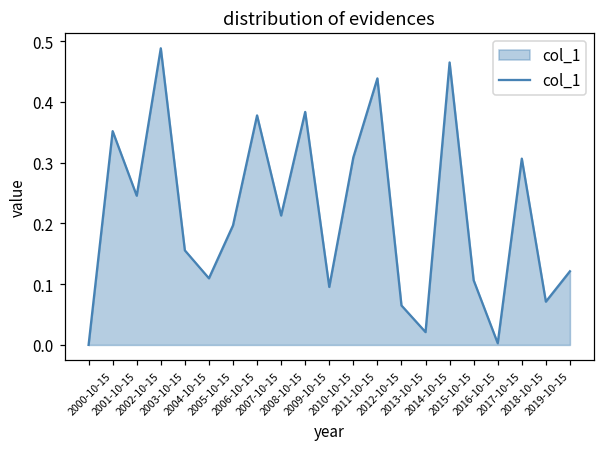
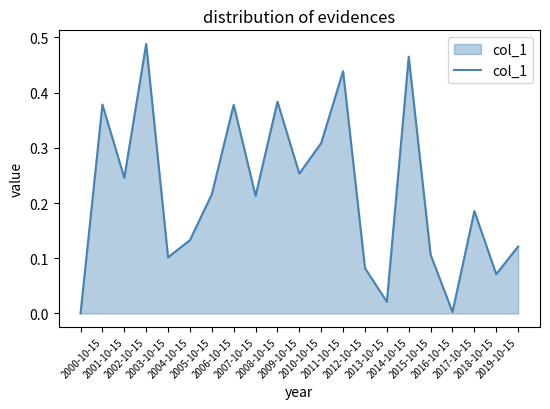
  {
-   "2000-10-15": 0.35,
+   "2000-10-15": 0.38,
    "2001-10-15": 0.25,
    "2002-10-15": 0.49,
-   "2003-10-15": 0.16,
-   "2004-10-15": 0.11,
-   "2005-10-15": 0.20,
+   "2003-10-15": 0.10,
+   "2004-10-15": 0.13,
+   "2005-10-15": 0.22,
    "2006-10-15": 0.38,
    "2007-10-15": 0.21,
    "2008-10-15": 0.38,
-   "2009-10-15": 0.10,
+   "2009-10-15": 0.25,
    "2010-10-15": 0.31,
    "2011-10-15": 0.44,
-   "2012-10-15": 0.06,
+   "2012-10-15": 0.08,
    "2013-10-15": 0.02,
    "2014-10-15": 0.46,
    "2015-10-15": 0.11,
    "2016-10-15": 0.00,
-   "2017-10-15": 0.31,
+   "2017-10-15": 0.19,
    "2018-10-15": 0.07,
    "2019-10-15": 0.12
  }
